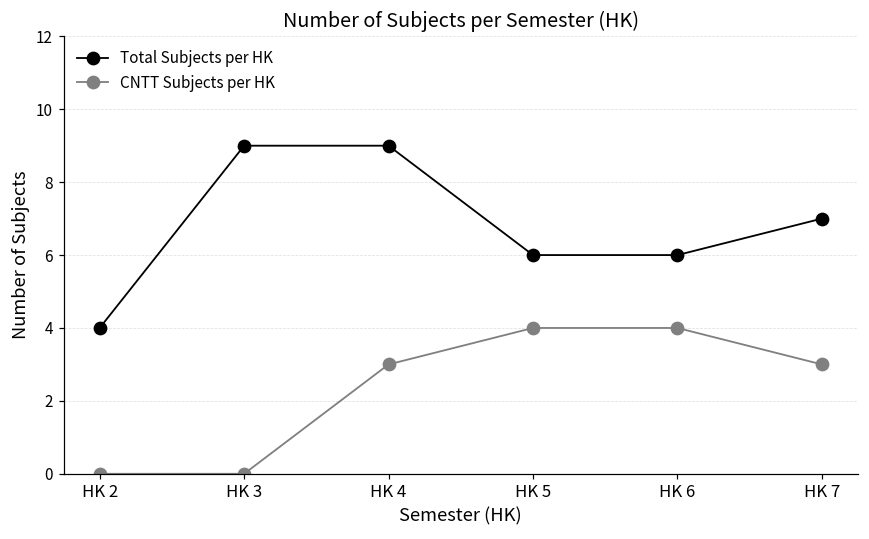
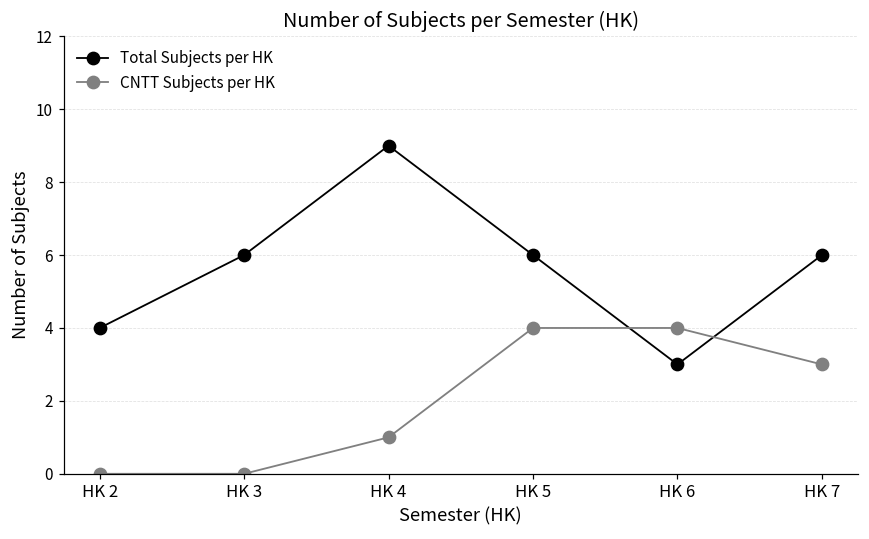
  {
    "Total Subjects per HK": {
      "HK 2": 4,
-     "HK 3": 9,
+     "HK 3": 6,
      "HK 4": 9,
      "HK 5": 6,
-     "HK 6": 6,
-     "HK 7": 7
+     "HK 6": 3,
+     "HK 7": 6
    },
    "CNTT Subjects per HK": {
      "HK 2": 0,
      "HK 3": 0,
-     "HK 4": 3,
+     "HK 4": 1,
      "HK 5": 4,
      "HK 6": 4,
      "HK 7": 3
    }
  }
